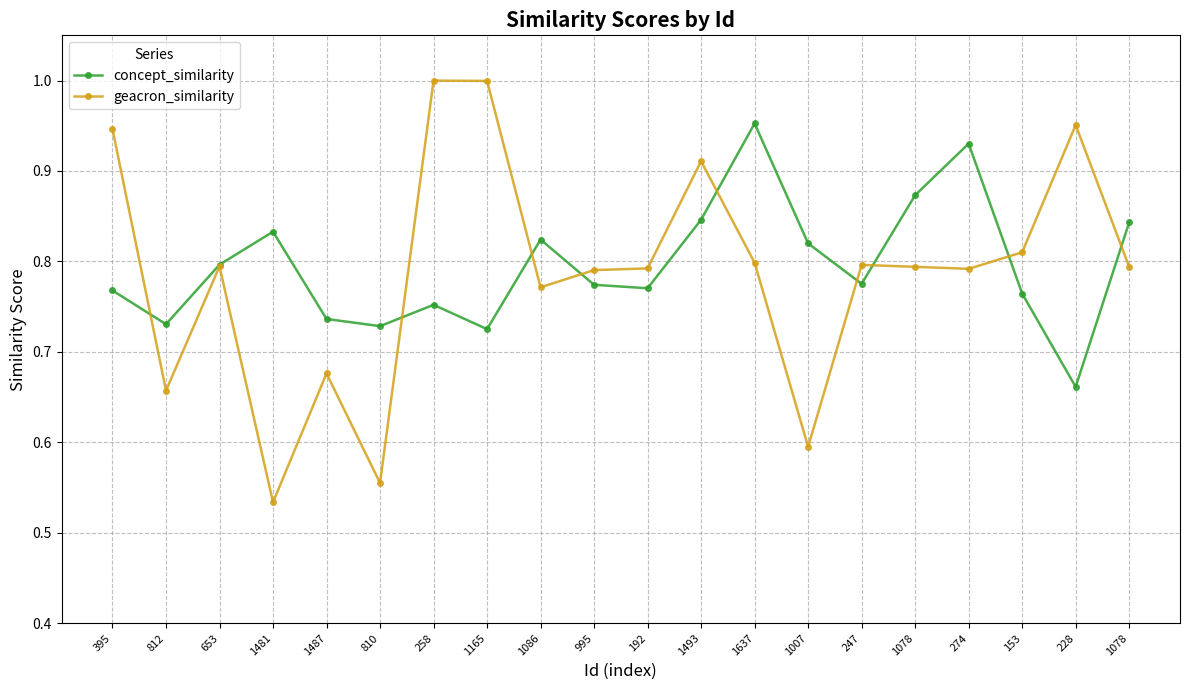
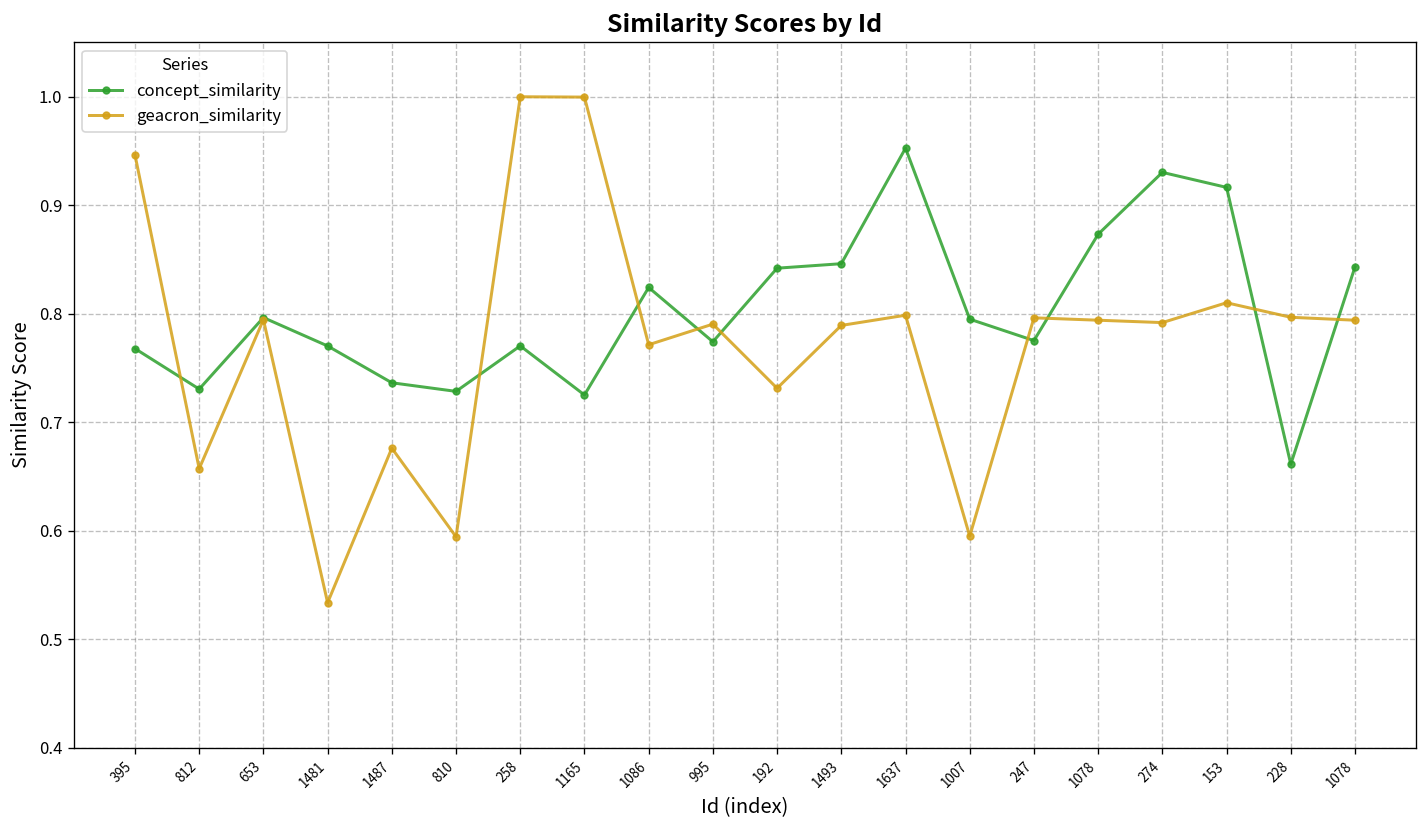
  {
    "concept_similarity": {
      "395": 0.77,
      "812": 0.73,
-     "1481": 0.83,
+     "1481": 0.77,
      "1487": 0.74,
      "810": 0.73,
-     "258": 0.75,
+     "258": 0.77,
      "1165": 0.73,
      "1086": 0.82,
      "995": 0.77,
-     "192": 0.77,
+     "192": 0.84,
      "1493": 0.85,
      "1637": 0.95,
-     "1007": 0.82,
+     "1007": 0.79,
      "247": 0.78,
      "274": 0.93,
-     "153": 0.76,
+     "153": 0.92,
      "228": 0.66
    },
    "geacron_similarity": {
      "395": 0.95,
      "812": 0.66,
      "1481": 0.53,
      "1487": 0.68,
-     "810": 0.56,
+     "810": 0.59,
      "258": 1.00,
      "1165": 1.00,
      "1086": 0.77,
      "995": 0.79,
-     "192": 0.79,
-     "1493": 0.91,
+     "192": 0.73,
+     "1493": 0.79,
      "1637": 0.80,
      "1007": 0.60,
      "247": 0.80,
      "274": 0.79,
      "153": 0.81,
-     "228": 0.95
+     "228": 0.80
    }
  }
